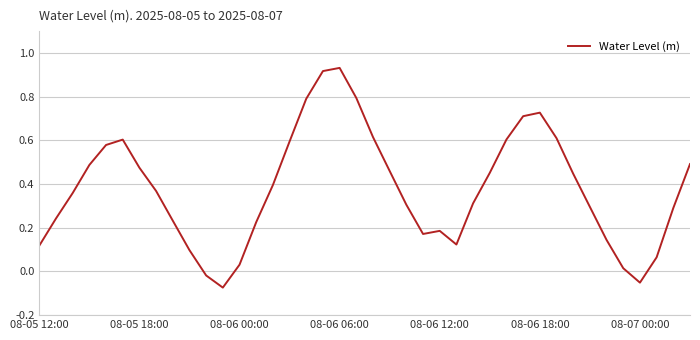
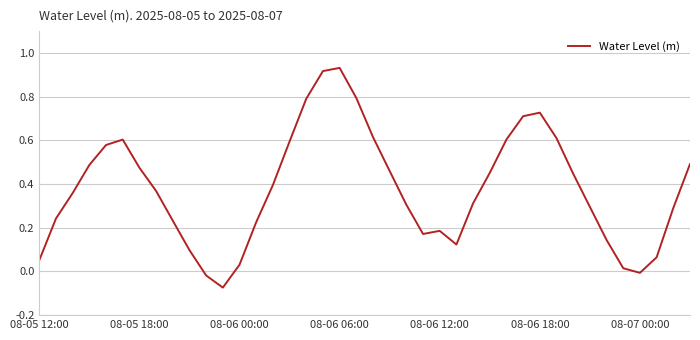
  {
-   "08-05 12:00": 0.12,
+   "08-05 12:00": 0.05,
    "08-05 18:00": 0.47,
    "08-06 00:00": 0.03,
    "08-06 06:00": 0.93,
    "08-06 12:00": 0.19,
    "08-06 18:00": 0.73,
-   "08-07 00:00": -0.05
+   "08-07 00:00": -0.01
  }
